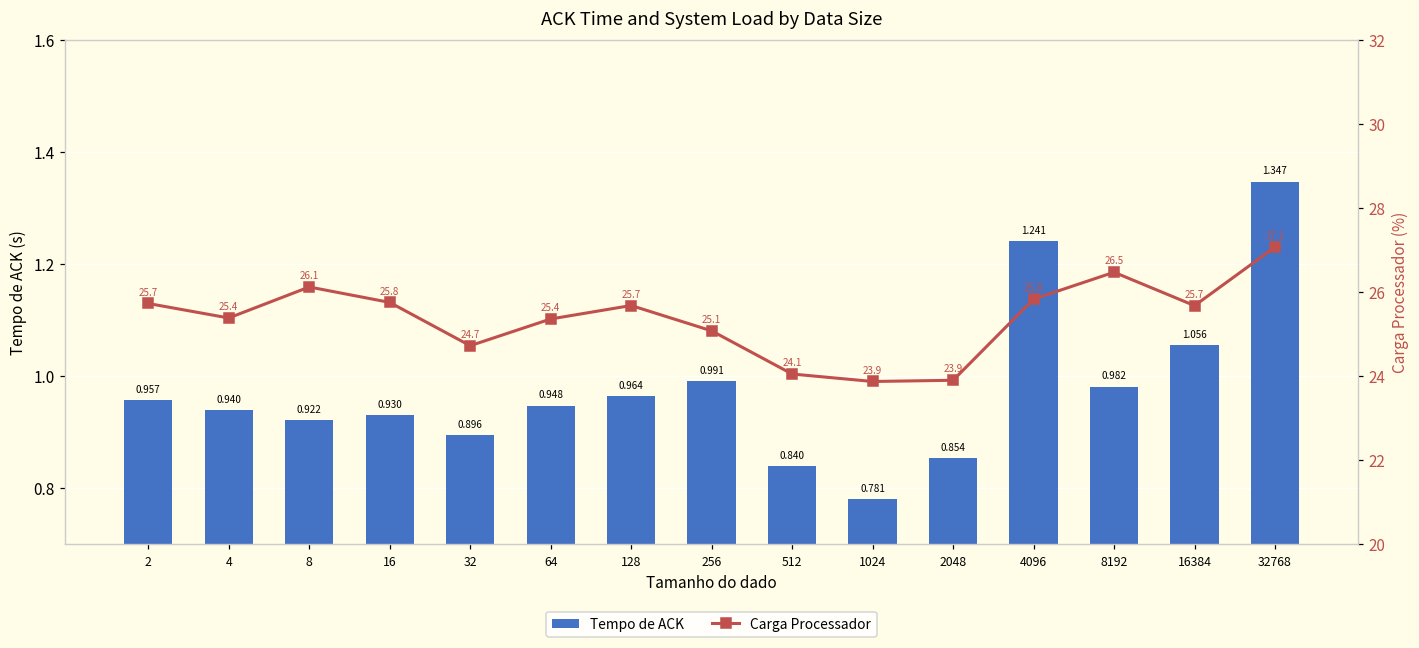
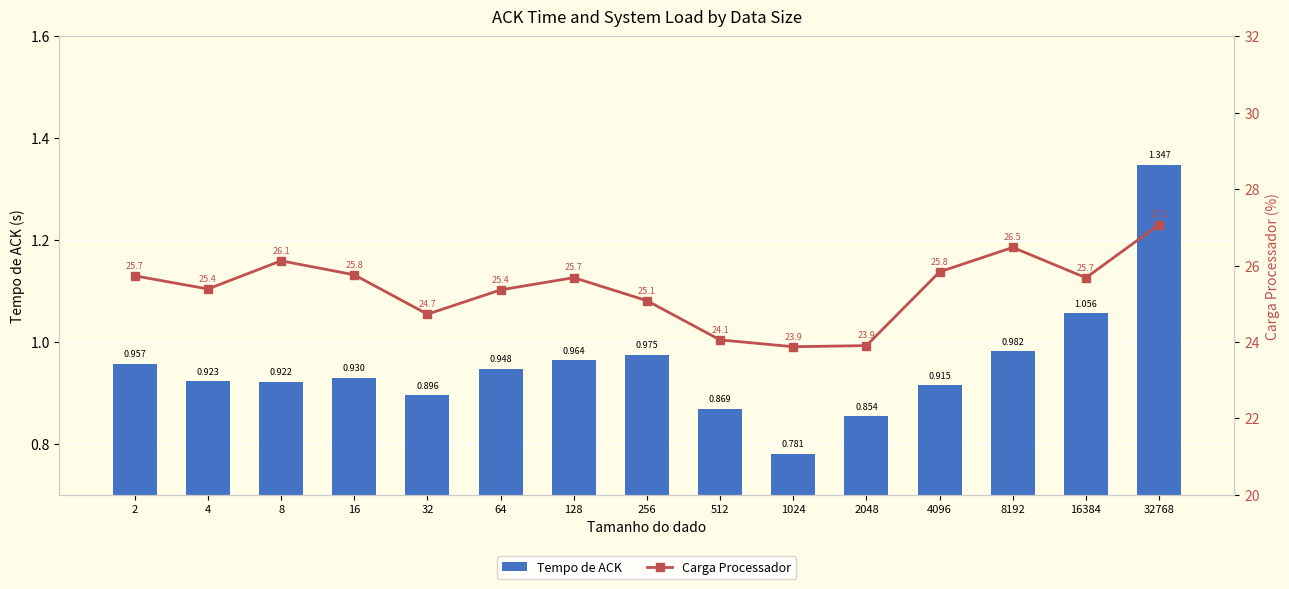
  {
    "Tempo de ACK": {
      "2": 0.957,
-     "4": 0.940,
+     "4": 0.923,
      "8": 0.922,
      "16": 0.930,
      "32": 0.896,
      "64": 0.948,
      "128": 0.964,
-     "256": 0.991,
-     "512": 0.840,
+     "256": 0.975,
+     "512": 0.869,
      "1024": 0.781,
      "2048": 0.854,
-     "4096": 1.241,
+     "4096": 0.915,
      "8192": 0.982,
      "16384": 1.056,
      "32768": 1.347
    },
    "Carga Processador": {
      "2": 25.7,
      "4": 25.4,
      "8": 26.1,
      "16": 25.8,
      "32": 24.7,
      "64": 25.4,
      "128": 25.7,
      "256": 25.1,
      "512": 24.1,
      "1024": 23.9,
      "2048": 23.9,
      "4096": 25.8,
      "8192": 26.5,
      "16384": 25.7,
      "32768": 27.1
    }
  }
